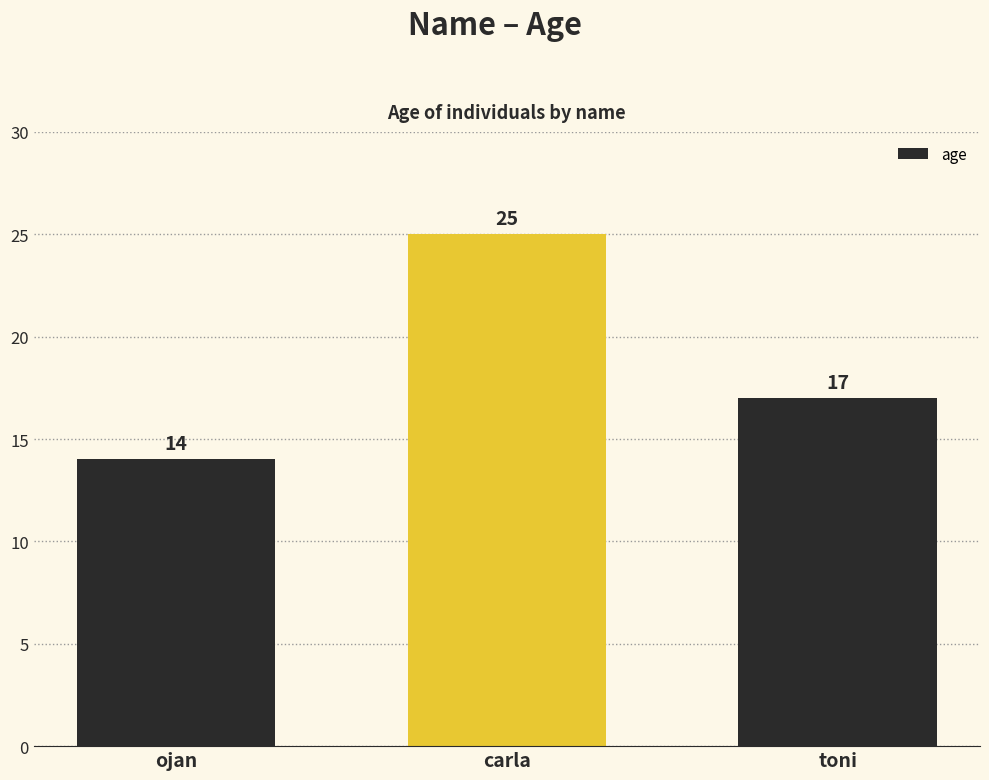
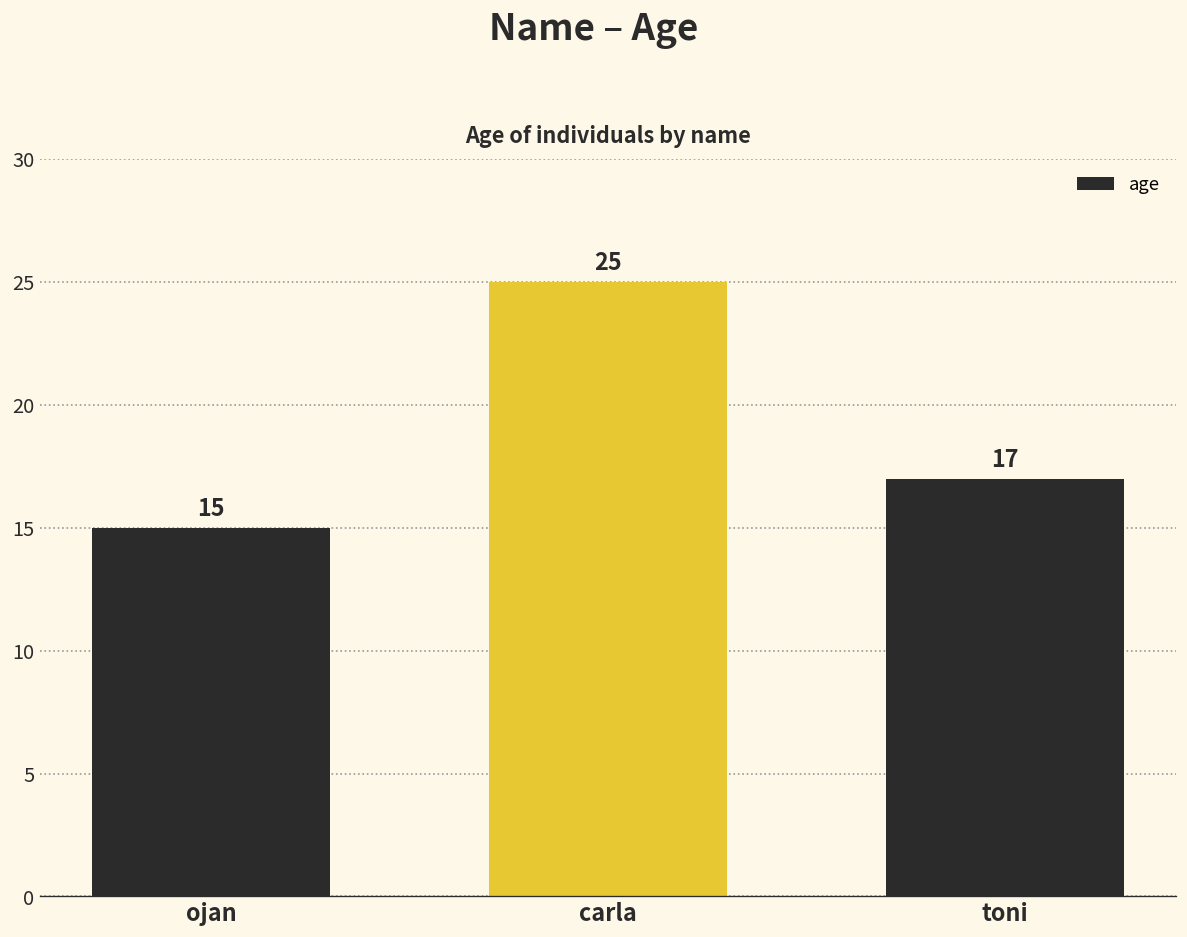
  {
-   "ojan": 14,
+   "ojan": 15,
    "carla": 25,
    "toni": 17
  }
